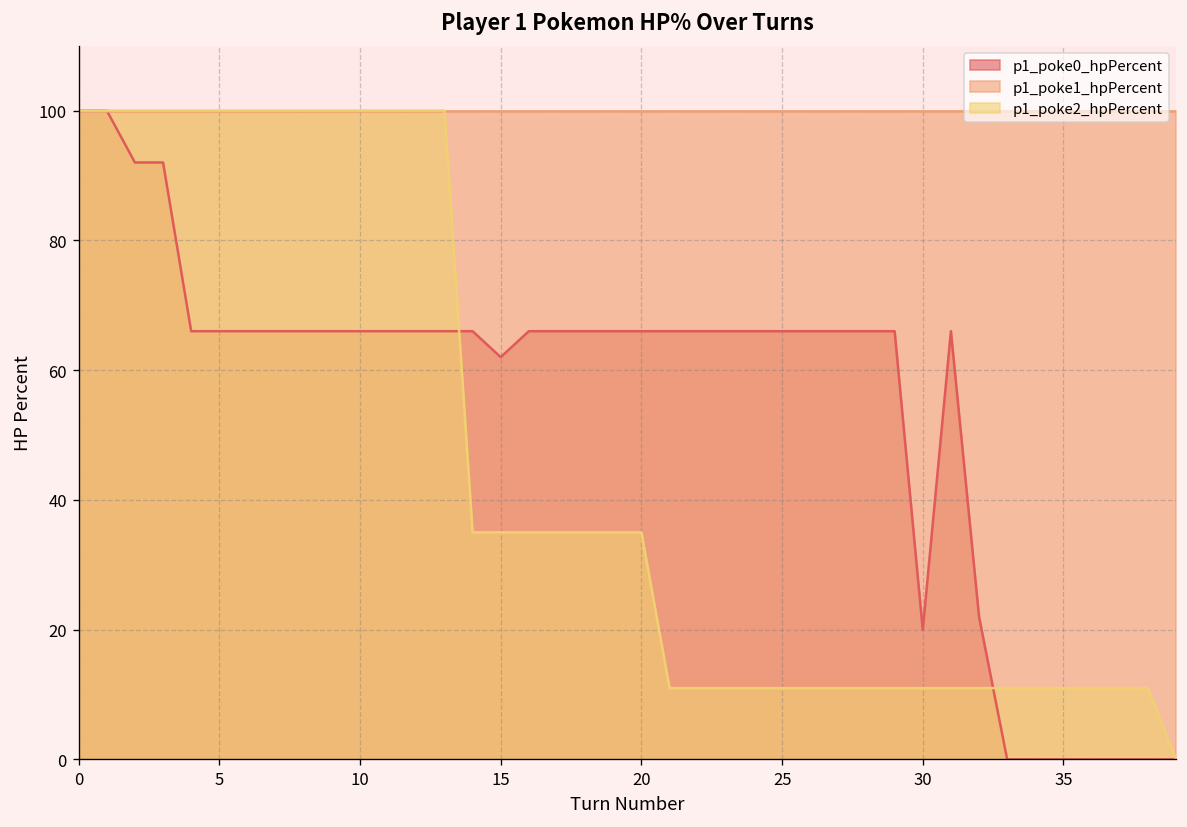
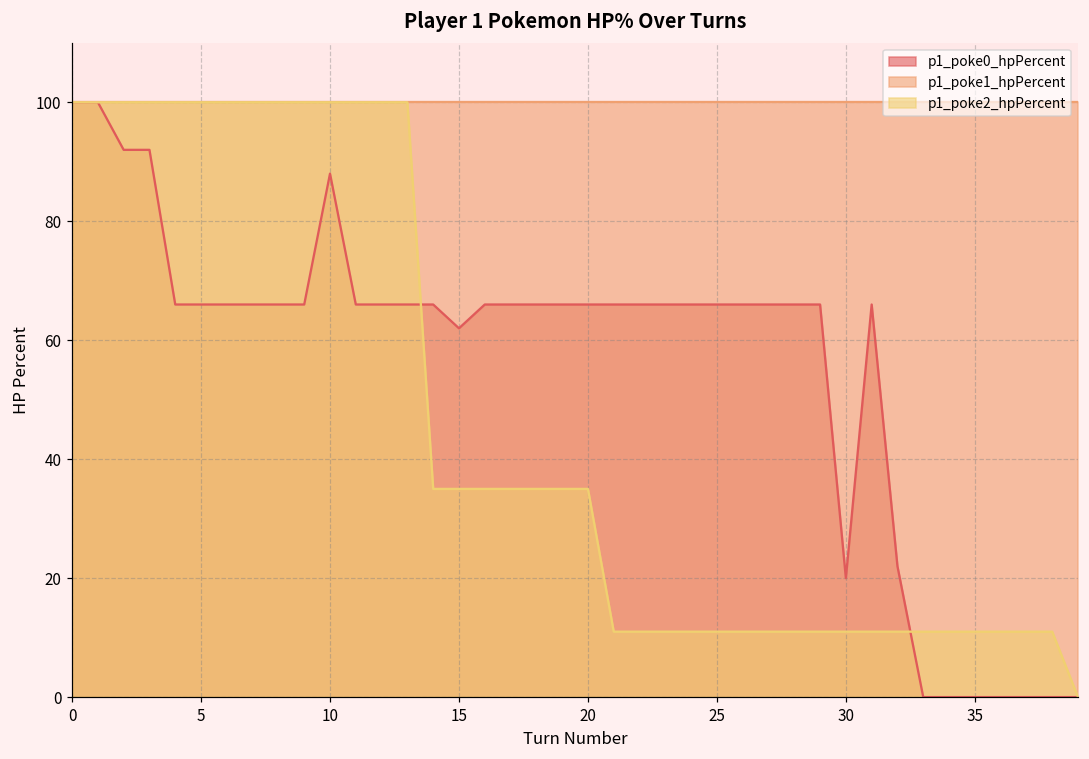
  {
    "p1_poke0_hpPercent": {
      "5": 66,
-     "10": 66,
+     "10": 88,
      "15": 62,
      "20": 66,
      "25": 66,
      "30": 20,
      "35": 0
    }
  }
